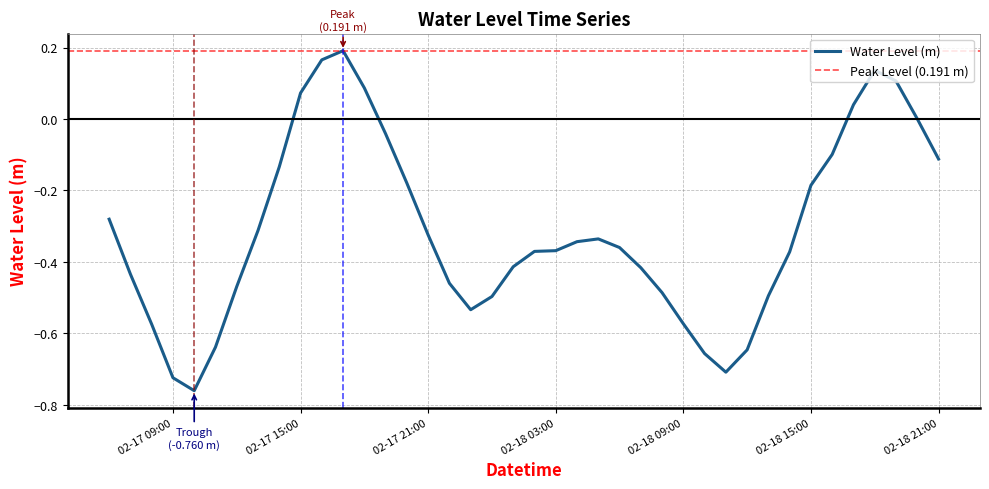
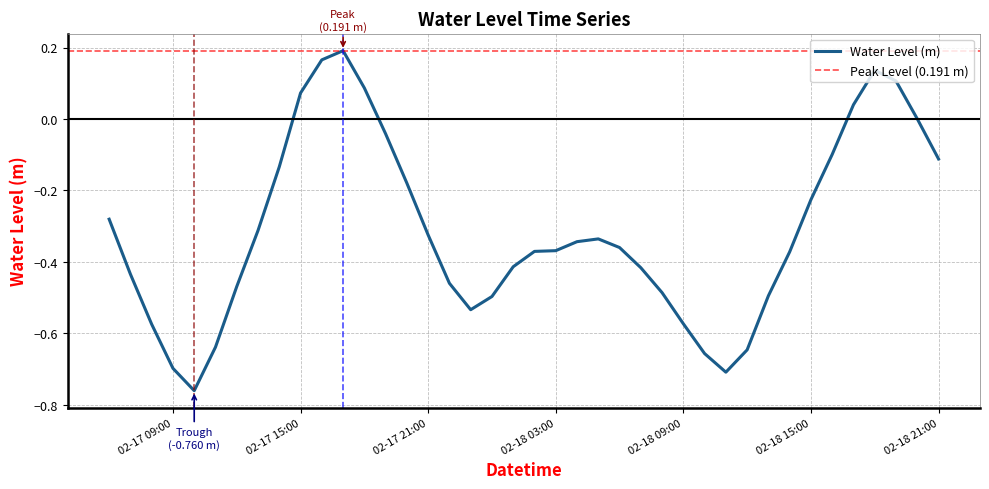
  {
-   "02-17 09:00": -0.72,
+   "02-17 09:00": -0.70,
    "02-17 15:00": 0.07,
    "02-17 21:00": -0.32,
    "02-18 03:00": -0.37,
    "02-18 09:00": -0.57,
-   "02-18 15:00": -0.19,
+   "02-18 15:00": -0.23,
    "02-18 21:00": -0.11
  }
